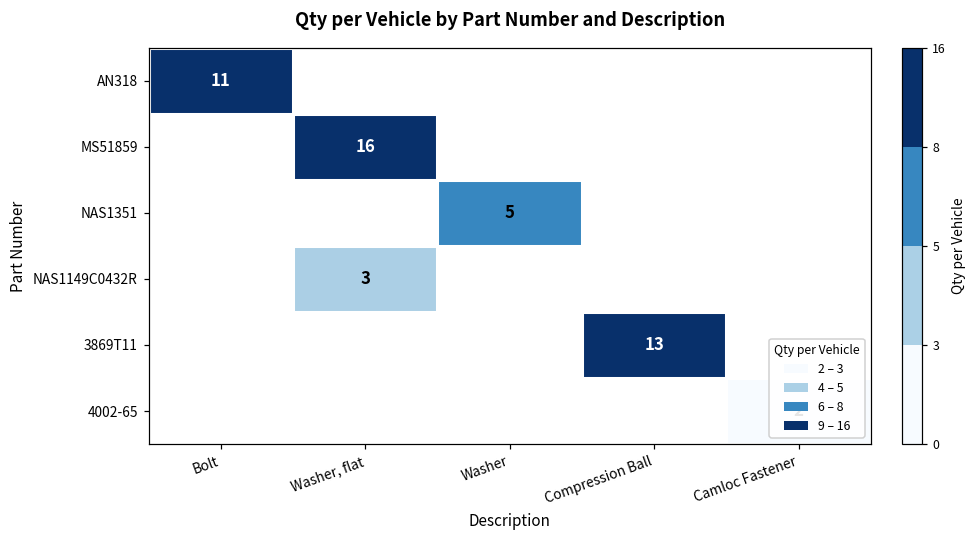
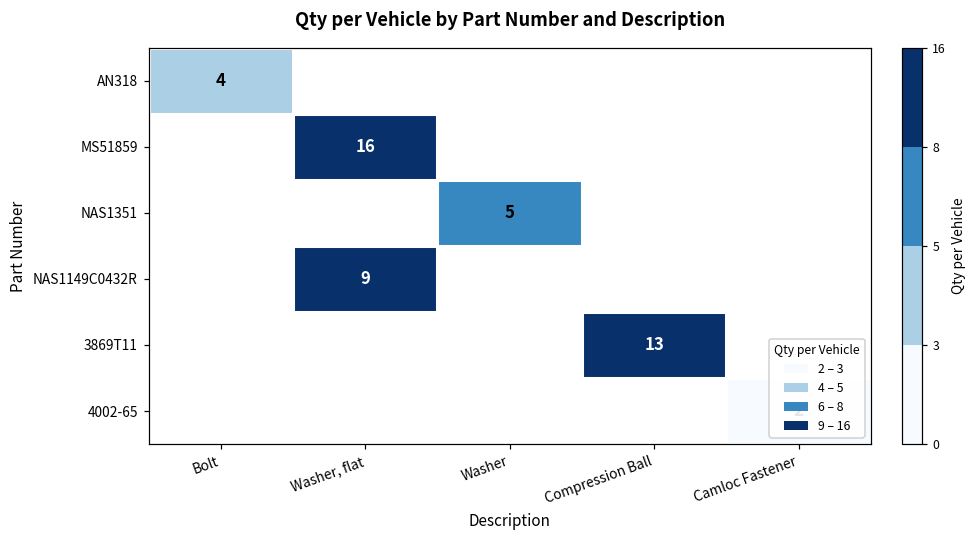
  {
    "AN318": {
-     "Bolt": 11
+     "Bolt": 4
    },
    "MS51859": {
      "Washer, flat": 16
    },
    "NAS1351": {
      "Washer": 5
    },
    "NAS1149C0432R": {
-     "Washer, flat": 3
+     "Washer, flat": 9
    },
    "3869T11": {
      "Compression Ball": 13
    }
  }
